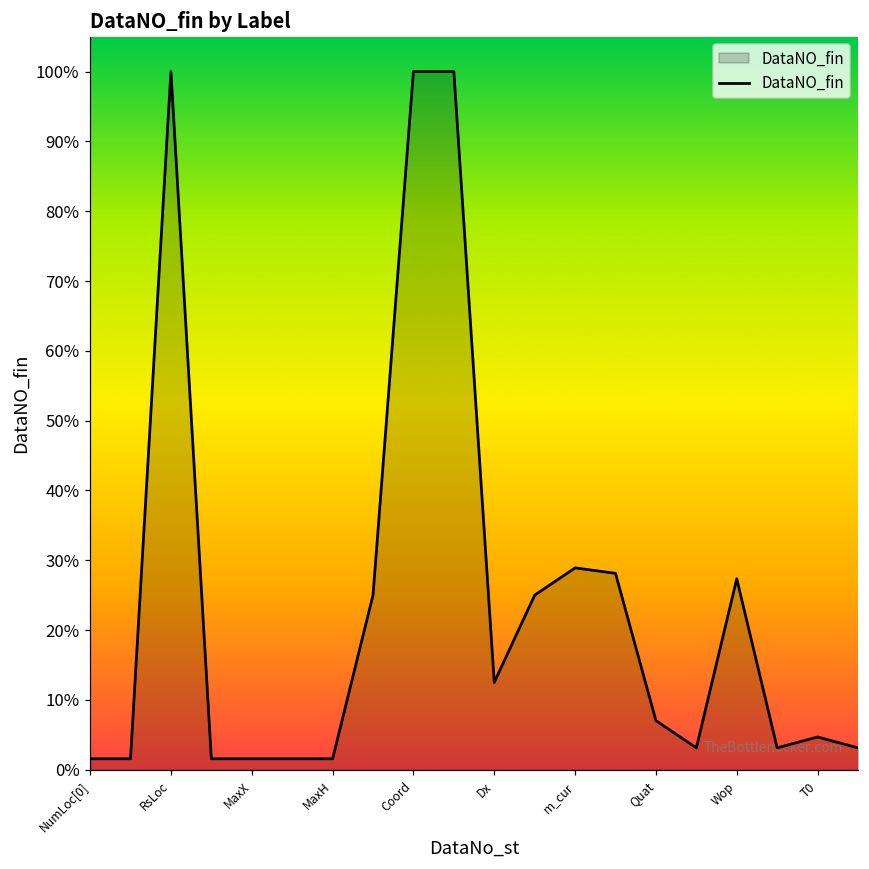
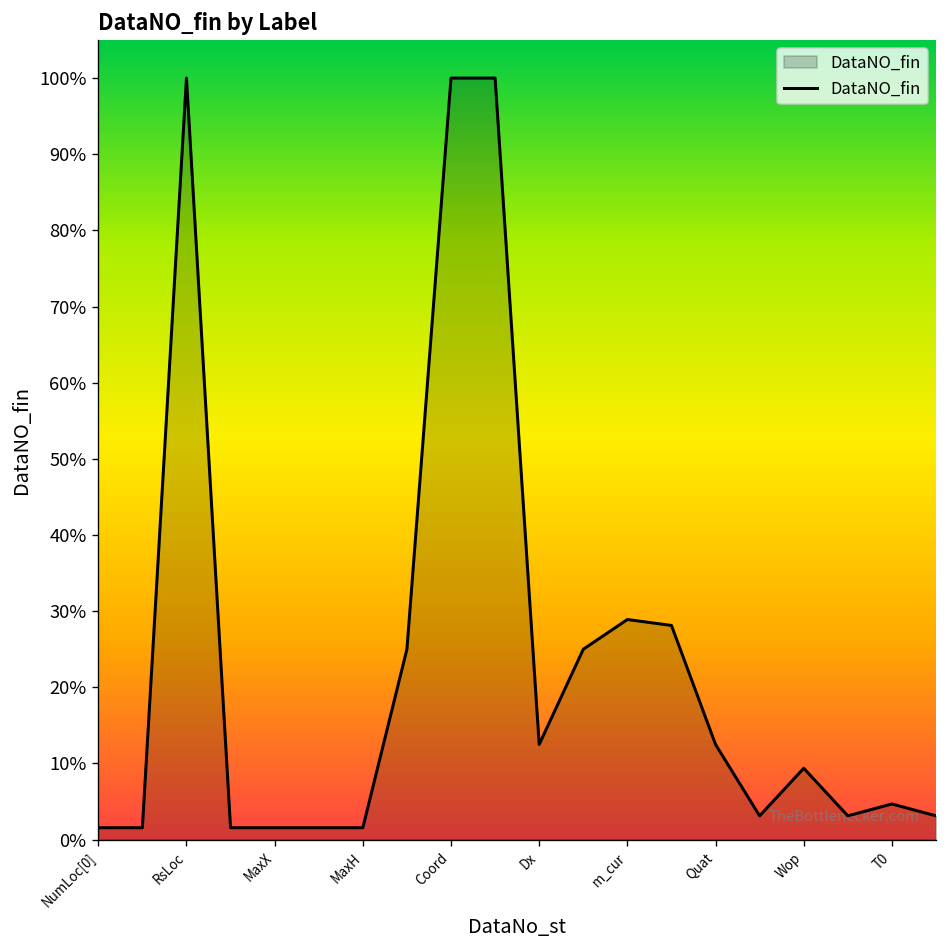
  {
    "NumLoc[0]": "2%",
    "RsLoc": "100%",
    "MaxX": "2%",
    "MaxH": "2%",
    "Coord": "100%",
    "Dx": "13%",
    "m_cur": "29%",
-   "Quat": "7%",
-   "Wop": "27%",
+   "Quat": "13%",
+   "Wop": "9%",
    "T0": "5%"
  }
